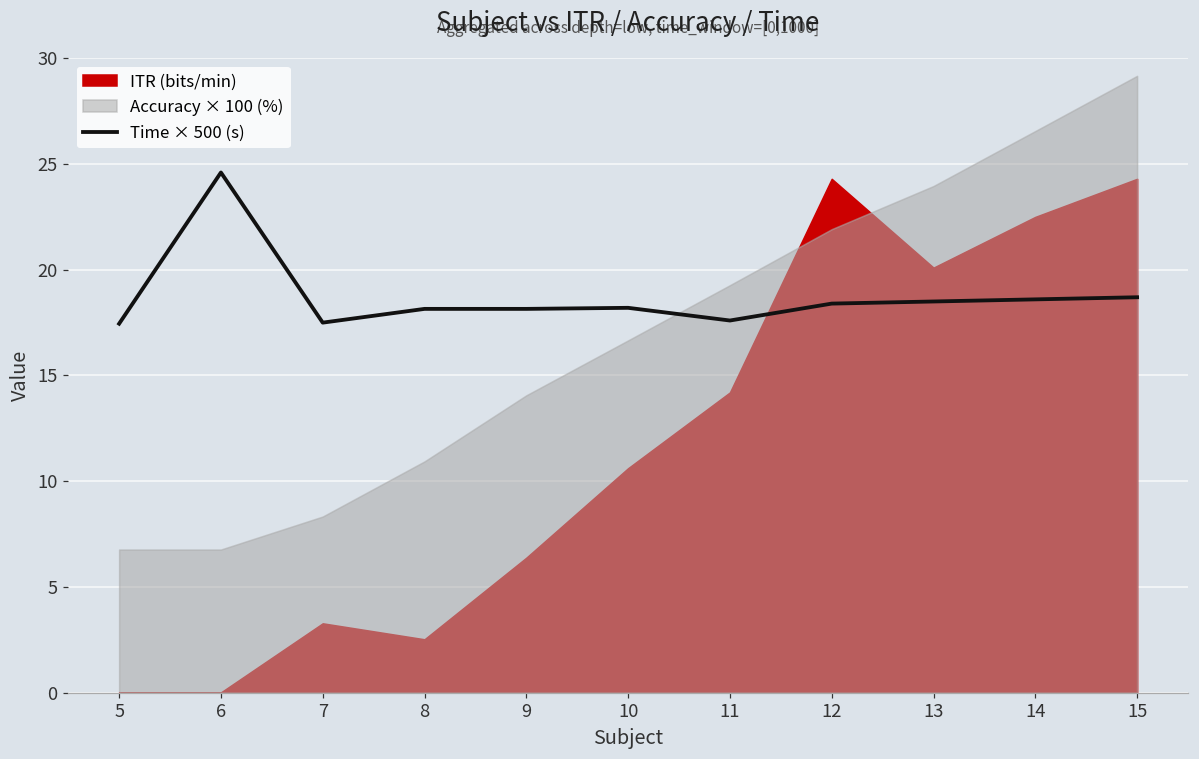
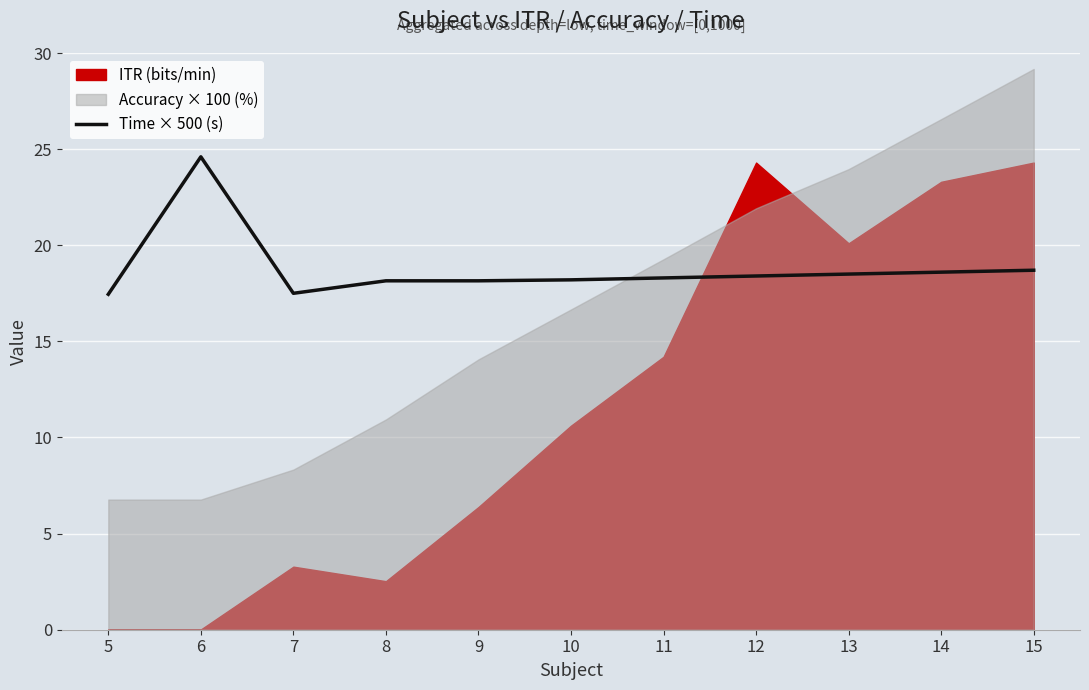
  {
    "Time × 500 (s)": {
      "5": 17.5,
      "6": 24.6,
      "7": 17.5,
      "8": 18.2,
      "9": 18.2,
      "10": 18.2,
-     "11": 17.6,
+     "11": 18.3,
      "12": 18.4,
      "13": 18.5,
      "14": 18.6,
      "15": 18.7
    },
    "ITR (bits/min)": {
      "7": 3.3,
      "8": 2.5,
      "9": 6.4,
      "10": 10.6,
      "11": 14.2,
      "12": 24.3,
      "13": 20.1,
-     "14": 22.5,
+     "14": 23.3,
      "15": 24.3
    },
    "Accuracy × 100 (%)": {
      "5": 6.8,
      "6": 6.8,
      "7": 8.3,
      "8": 10.9,
      "9": 14.1,
      "10": 16.7,
      "11": 19.3,
      "12": 21.9,
      "13": 24.0,
      "14": 26.6,
      "15": 29.2
    }
  }
